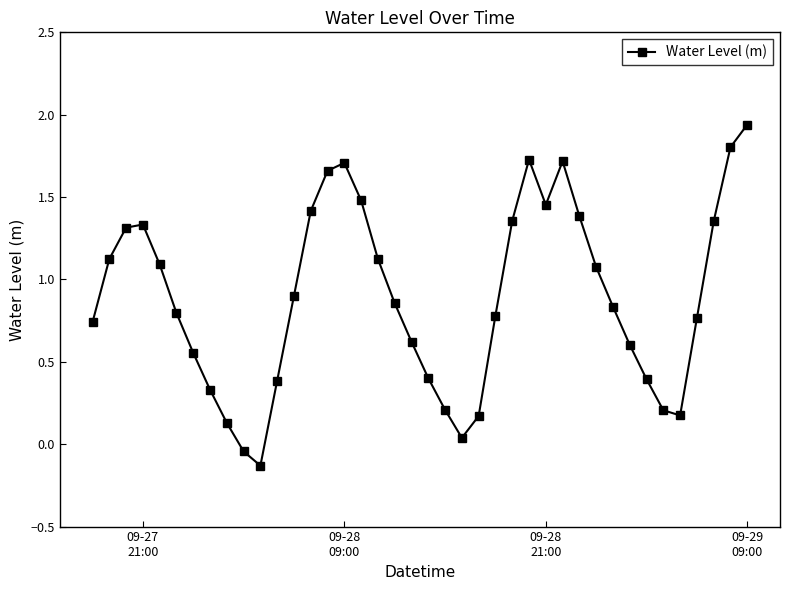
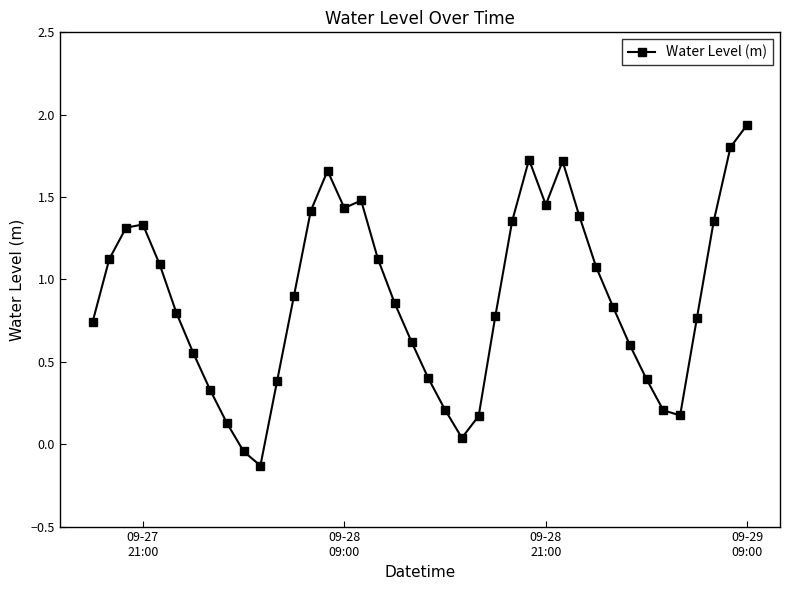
  {
    "09-27 21:00": 1.33,
-   "09-28 09:00": 1.71,
+   "09-28 09:00": 1.43,
    "09-28 21:00": 1.45,
    "09-29 09:00": 1.94
  }
